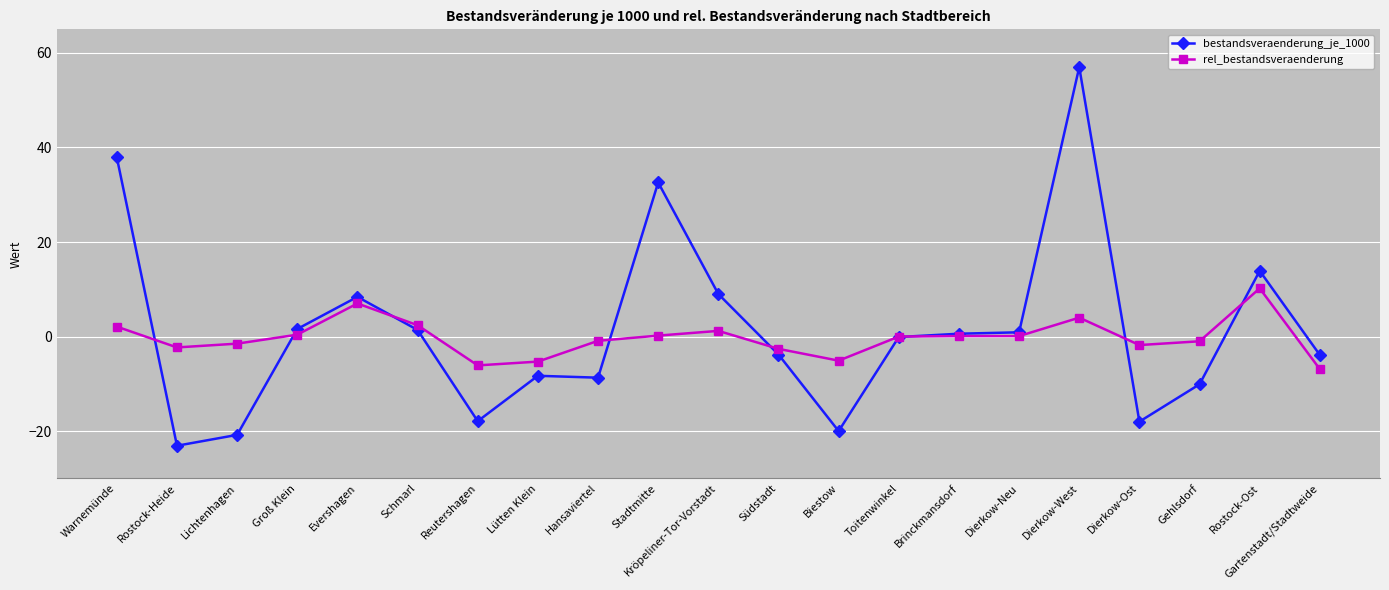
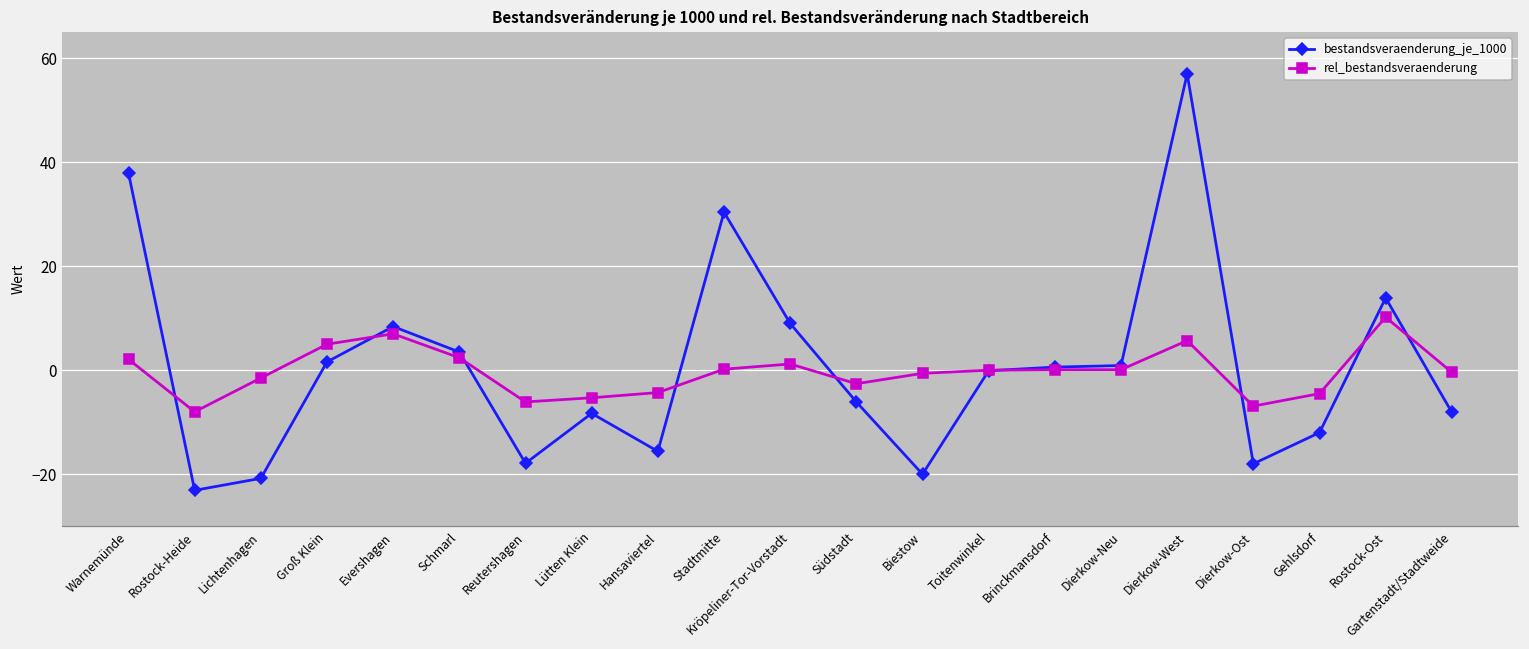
  {
    "bestandsveraenderung_je_1000": {
      "Warnemünde": 38,
      "Rostock-Heide": -23,
      "Lichtenhagen": -21,
      "Groß Klein": 2,
      "Evershagen": 8,
-     "Schmarl": 1,
+     "Schmarl": 4,
      "Reutershagen": -18,
      "Lütten Klein": -8,
-     "Hansaviertel": -9,
-     "Stadtmitte": 33,
+     "Hansaviertel": -16,
+     "Stadtmitte": 30,
      "Kröpeliner-Tor-Vorstadt": 9,
-     "Südstadt": -4,
+     "Südstadt": -6,
      "Biestow": -20,
      "Dierkow-Neu": 1,
      "Dierkow-West": 57,
      "Dierkow-Ost": -18,
-     "Gehlsdorf": -10,
+     "Gehlsdorf": -12,
      "Rostock-Ost": 14,
-     "Gartenstadt/Stadtweide": -4
+     "Gartenstadt/Stadtweide": -8
    },
    "rel_bestandsveraenderung": {
      "Warnemünde": 2,
-     "Rostock-Heide": -2,
+     "Rostock-Heide": -8,
      "Lichtenhagen": -2,
-     "Groß Klein": 0,
+     "Groß Klein": 5,
      "Evershagen": 7,
      "Schmarl": 2,
      "Reutershagen": -6,
      "Lütten Klein": -5,
-     "Hansaviertel": -1,
+     "Hansaviertel": -4,
      "Stadtmitte": 0,
      "Kröpeliner-Tor-Vorstadt": 1,
      "Südstadt": -3,
-     "Biestow": -5,
+     "Biestow": -1,
      "Dierkow-Neu": 0,
-     "Dierkow-West": 4,
-     "Dierkow-Ost": -2,
-     "Gehlsdorf": -1,
+     "Dierkow-West": 6,
+     "Dierkow-Ost": -7,
+     "Gehlsdorf": -5,
      "Rostock-Ost": 10,
-     "Gartenstadt/Stadtweide": -7
+     "Gartenstadt/Stadtweide": 0
    }
  }
